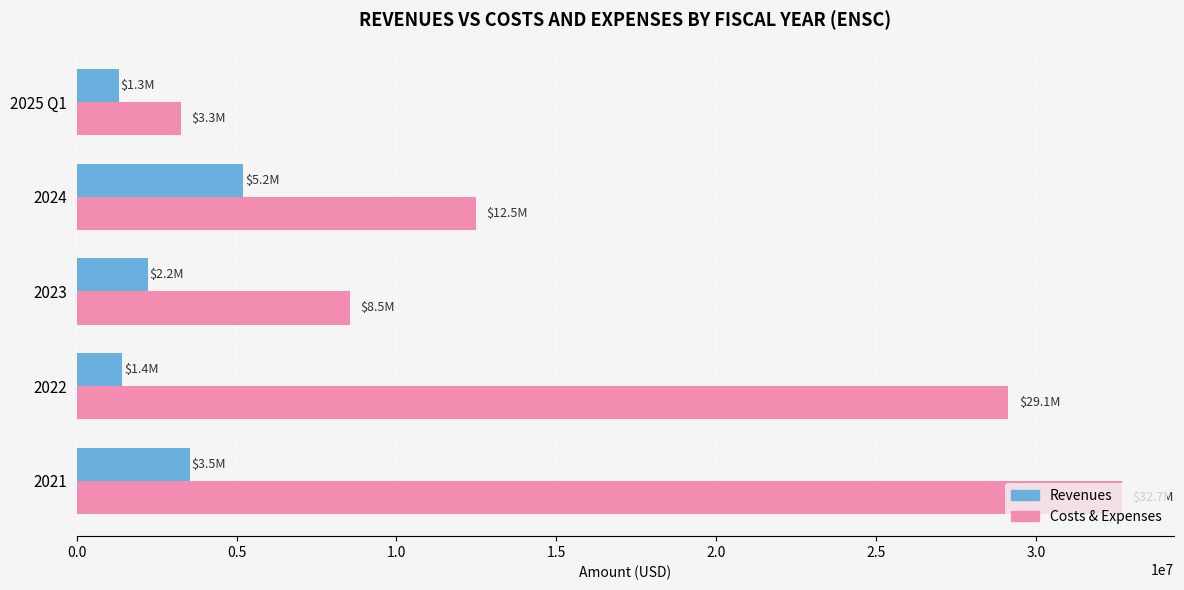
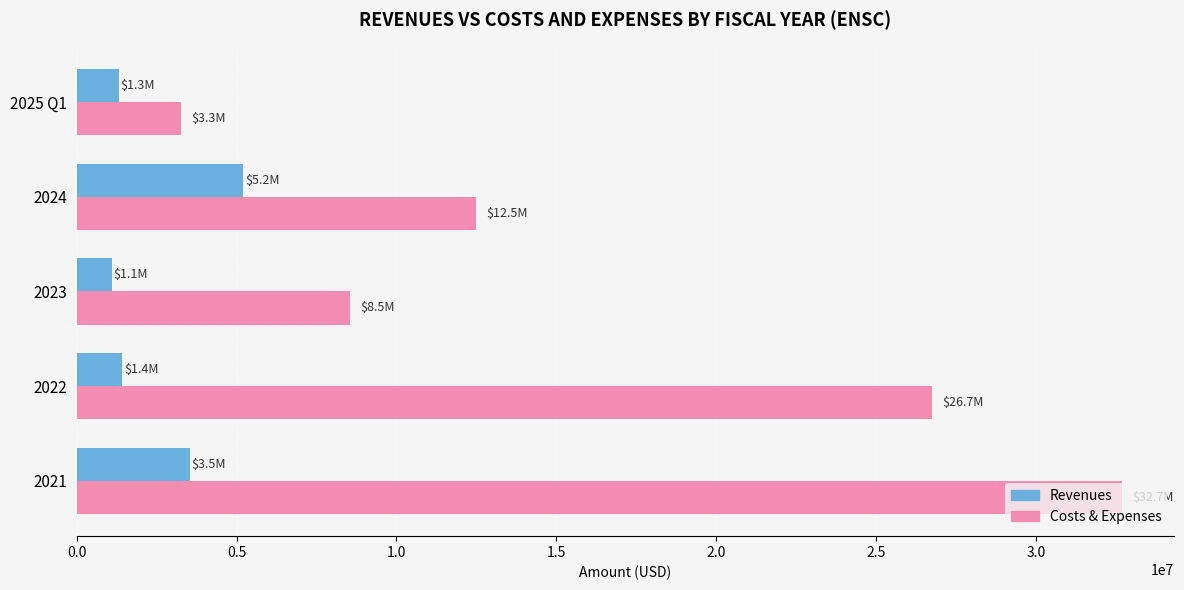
  {
    "Revenues": {
      "2025 Q1": "$1.3M",
      "2024": "$5.2M",
-     "2023": "$2.2M",
+     "2023": "$1.1M",
      "2022": "$1.4M",
      "2021": "$3.5M"
    },
    "Costs & Expenses": {
      "2025 Q1": "$3.3M",
      "2024": "$12.5M",
      "2023": "$8.5M",
-     "2022": "$29.1M"
+     "2022": "$26.7M"
    }
  }
